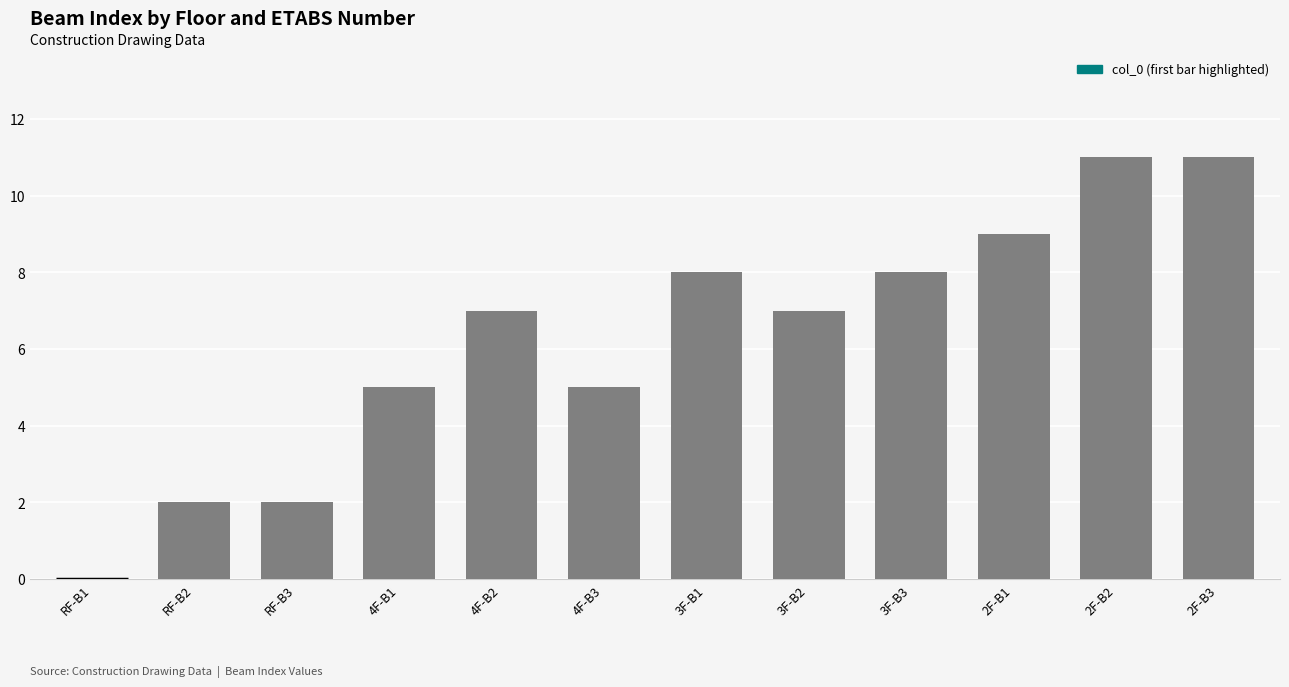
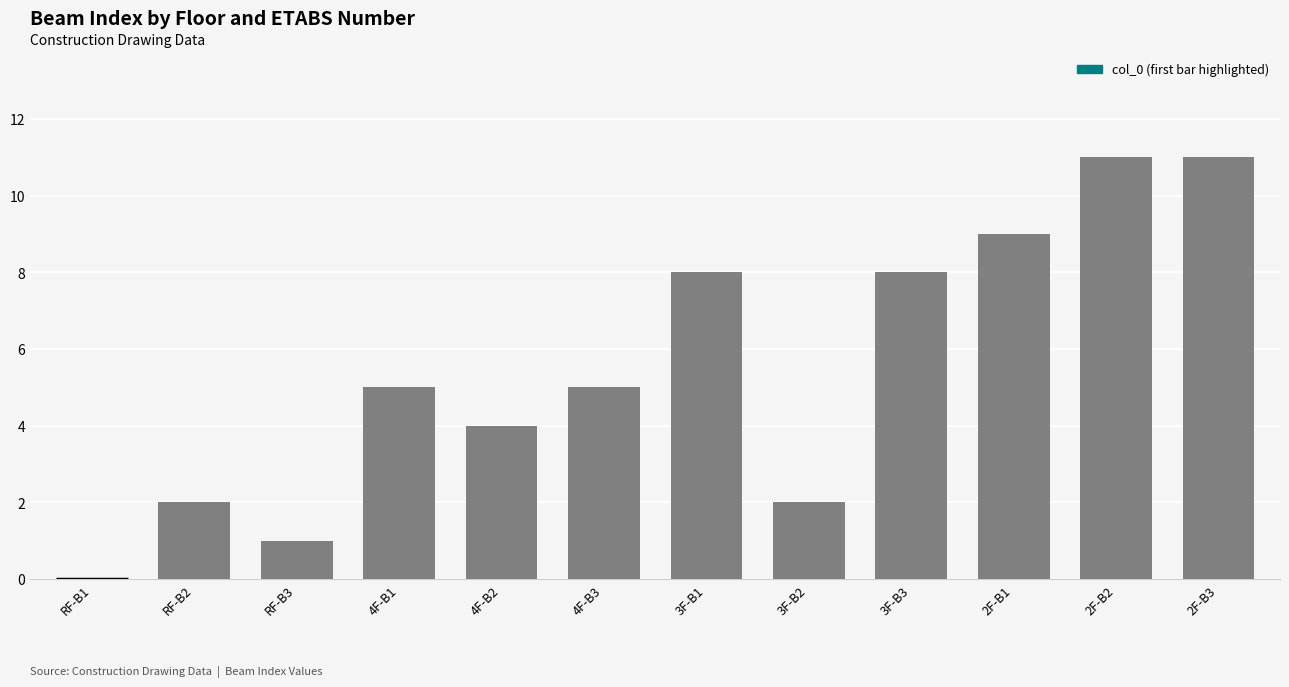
  {
    "RF-B1": 0,
    "RF-B2": 2,
-   "RF-B3": 2,
+   "RF-B3": 1,
    "4F-B1": 5,
-   "4F-B2": 7,
+   "4F-B2": 4,
    "4F-B3": 5,
    "3F-B1": 8,
-   "3F-B2": 7,
+   "3F-B2": 2,
    "3F-B3": 8,
    "2F-B1": 9,
    "2F-B2": 11,
    "2F-B3": 11
  }
